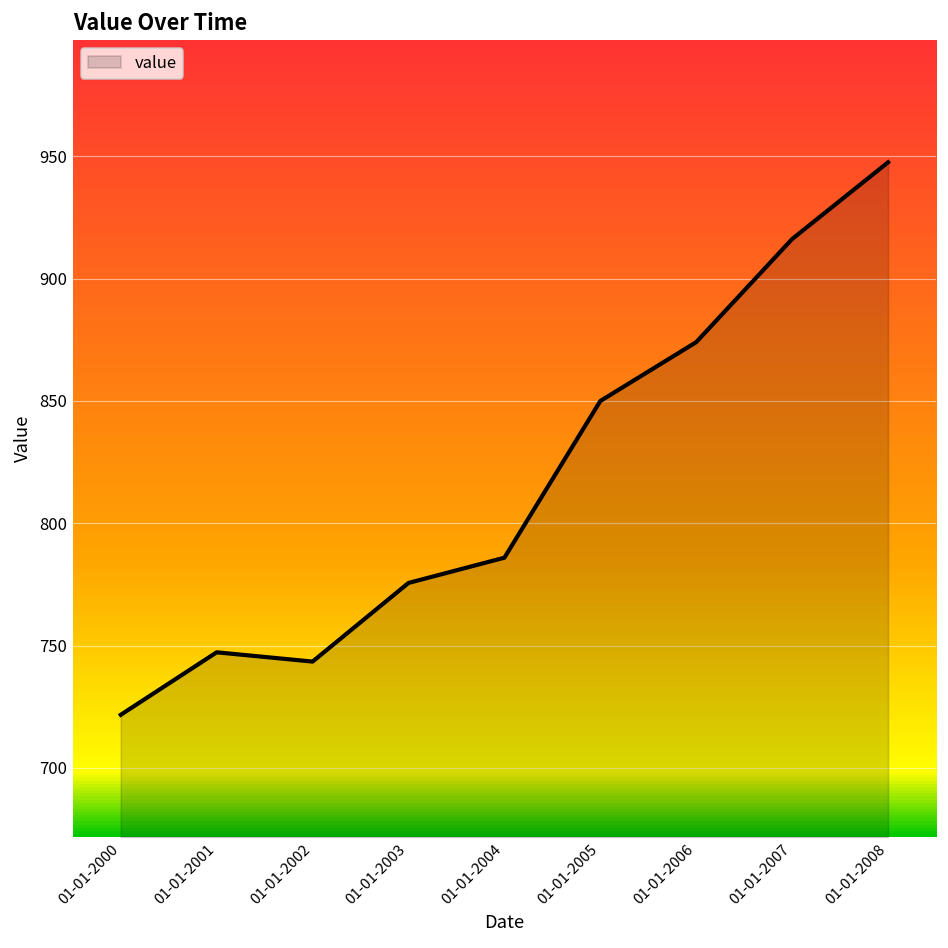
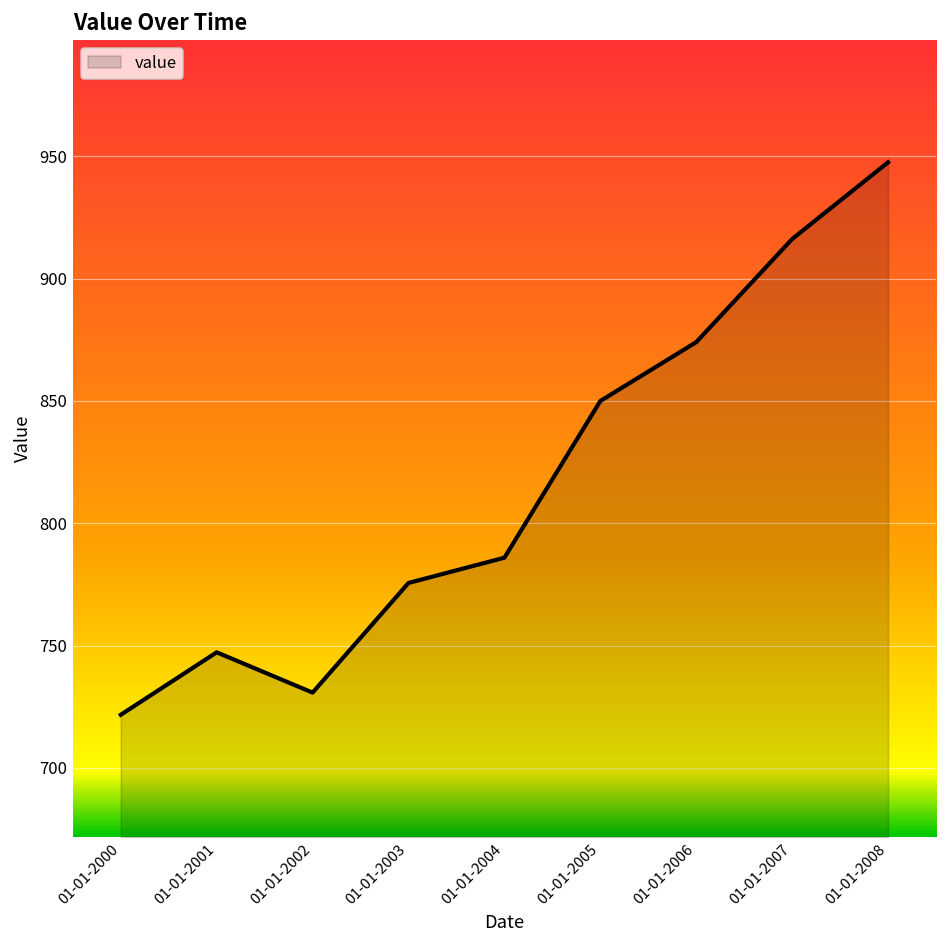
  {
    "01-01-2000": 722,
    "01-01-2001": 747,
-   "01-01-2002": 743,
+   "01-01-2002": 731,
    "01-01-2003": 776,
    "01-01-2004": 786,
    "01-01-2005": 850,
    "01-01-2006": 874,
    "01-01-2007": 916,
    "01-01-2008": 947
  }
